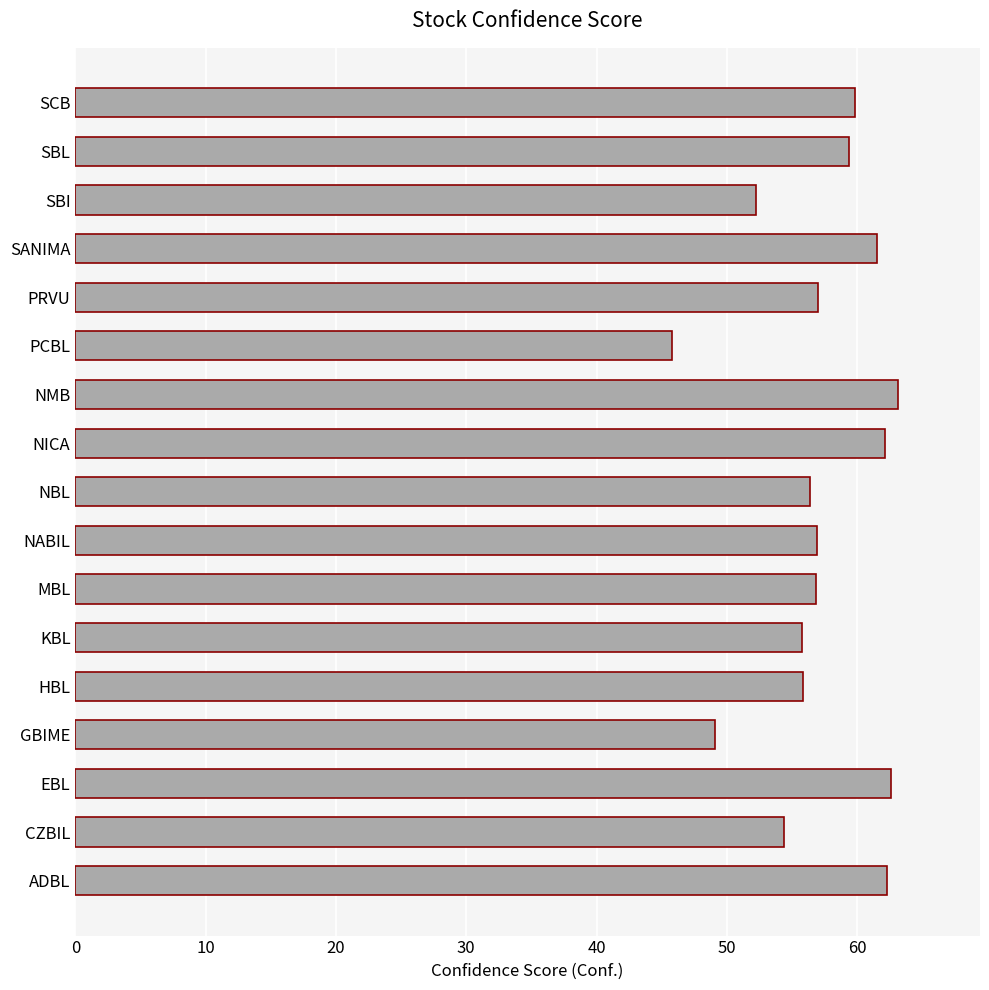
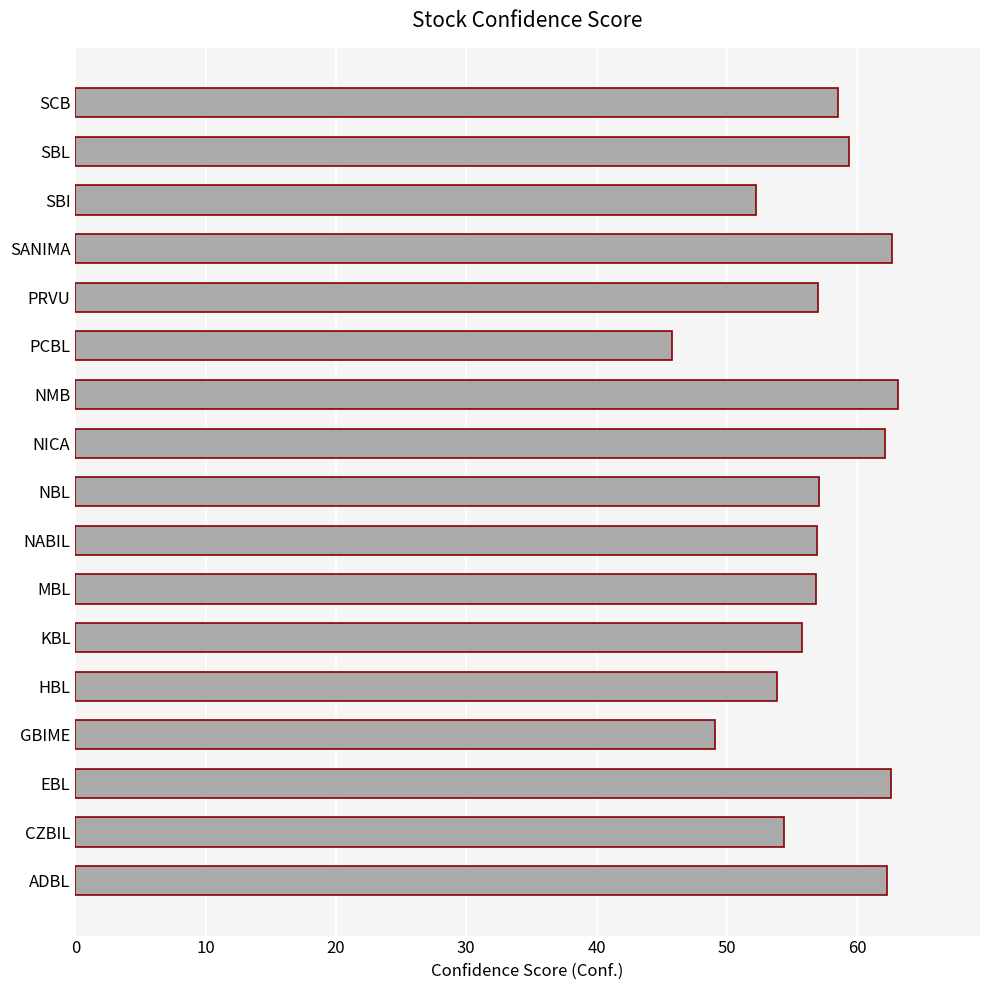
  {
-   "SCB": 59.8,
+   "SCB": 58.6,
    "SBL": 59.4,
    "SBI": 52.3,
-   "SANIMA": 61.5,
+   "SANIMA": 62.7,
    "PRVU": 57.0,
    "PCBL": 45.8,
    "NMB": 63.1,
    "NICA": 62.1,
-   "NBL": 56.4,
+   "NBL": 57.1,
    "NABIL": 56.9,
    "MBL": 56.9,
    "KBL": 55.8,
-   "HBL": 55.9,
+   "HBL": 53.9,
    "GBIME": 49.1,
    "EBL": 62.6,
    "CZBIL": 54.4,
    "ADBL": 62.3
  }
